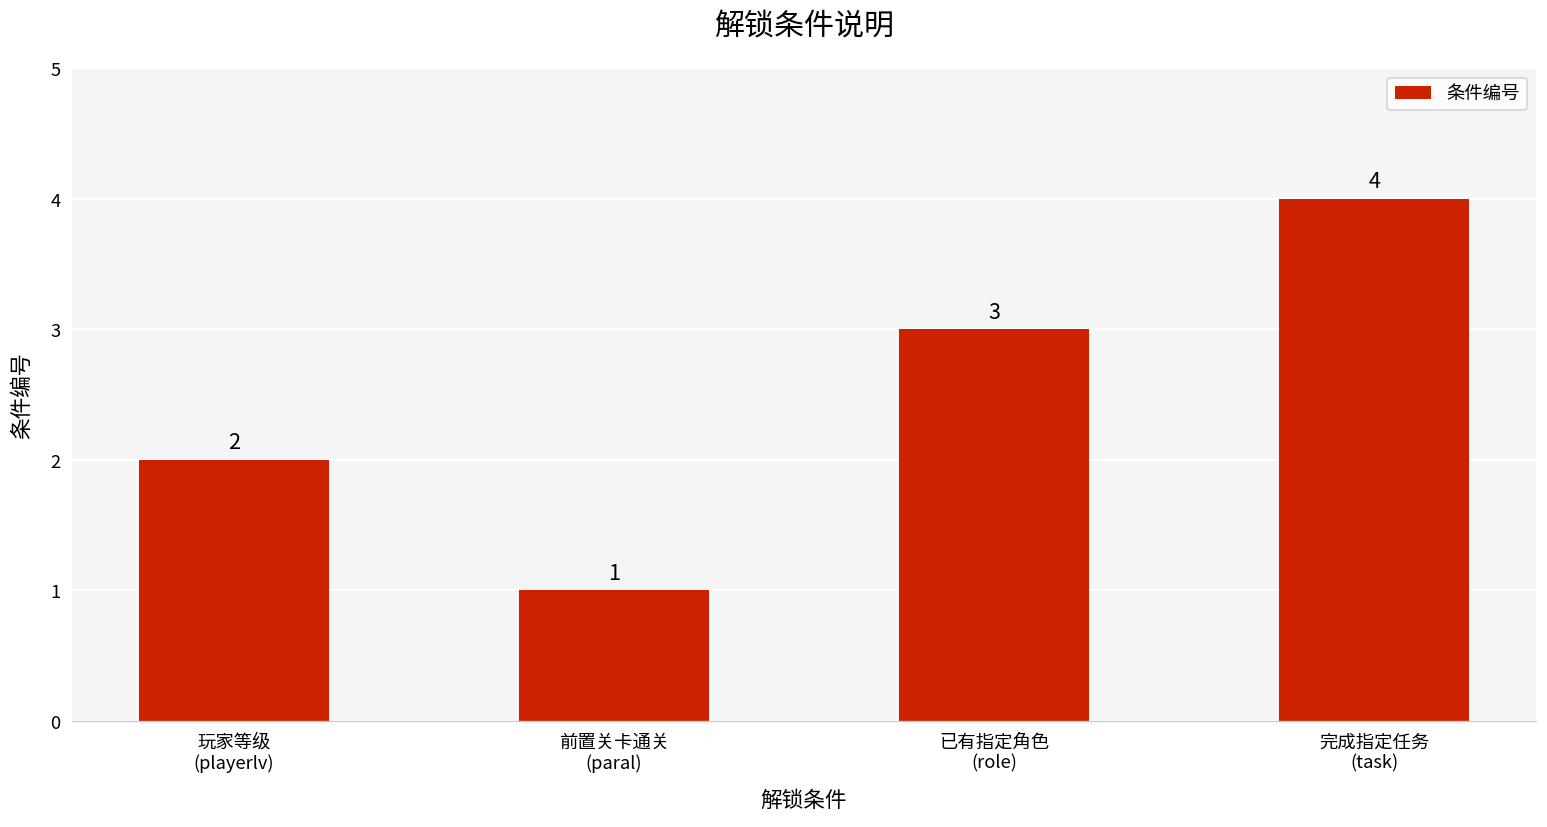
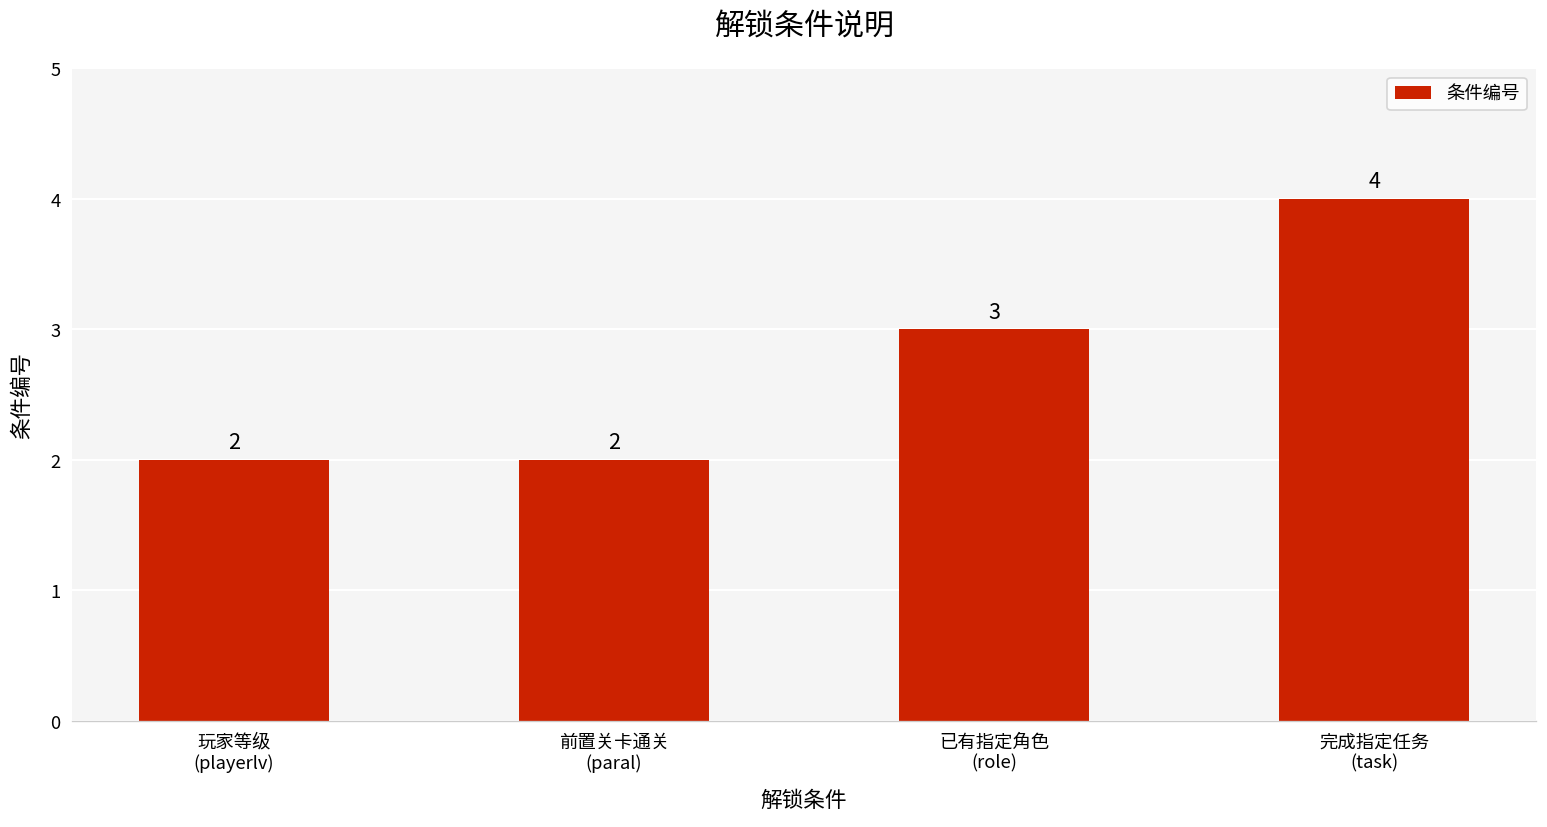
  {
    "玩家等级 (playerlv)": 2,
-   "前置关卡通关 (paral)": 1,
+   "前置关卡通关 (paral)": 2,
    "已有指定角色 (role)": 3,
    "完成指定任务 (task)": 4
  }
